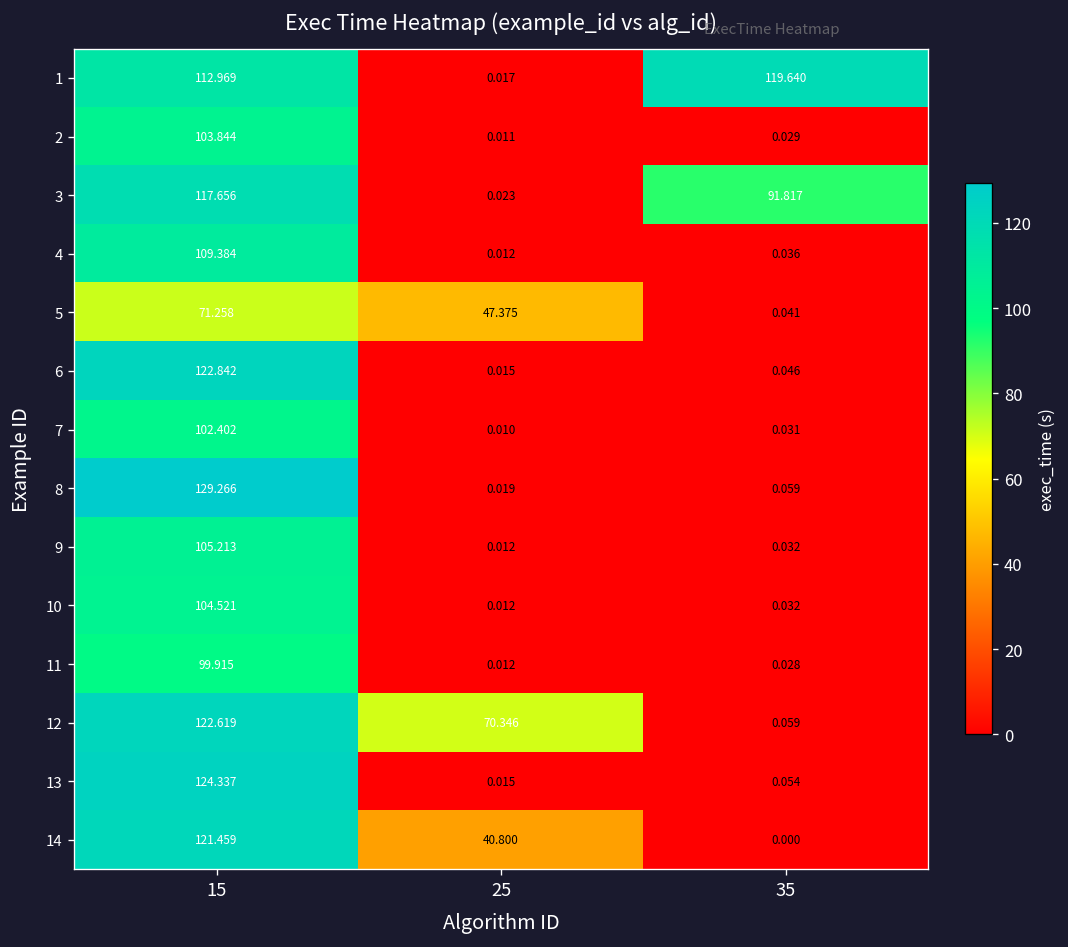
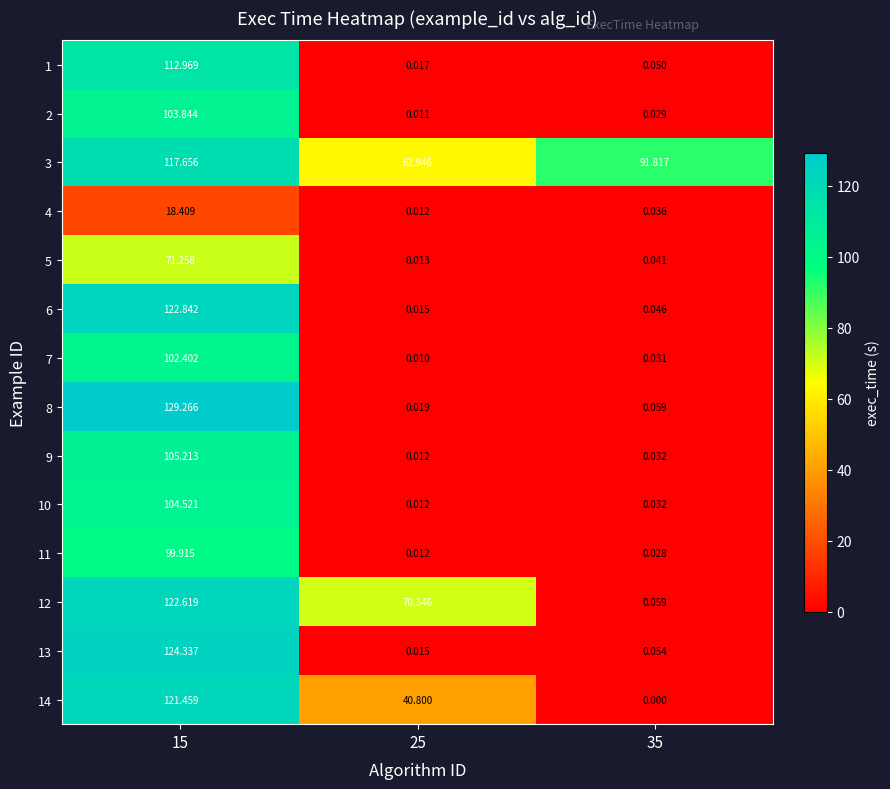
  {
    "1": {
      "15": 112.969,
      "25": 0.017,
-     "35": 119.640
+     "35": 0.050
    },
    "2": {
      "15": 103.844,
      "25": 0.011,
      "35": 0.029
    },
    "3": {
      "15": 117.656,
-     "25": 0.023,
+     "25": 62.946,
      "35": 91.817
    },
    "4": {
-     "15": 109.384,
+     "15": 18.409,
      "25": 0.012,
      "35": 0.036
    },
    "5": {
      "15": 71.258,
-     "25": 47.375,
+     "25": 0.013,
      "35": 0.041
    },
    "6": {
      "15": 122.842,
      "25": 0.015,
      "35": 0.046
    },
    "7": {
      "15": 102.402,
      "25": 0.010,
      "35": 0.031
    },
    "8": {
      "15": 129.266,
      "25": 0.019,
      "35": 0.059
    },
    "9": {
      "15": 105.213,
      "25": 0.012,
      "35": 0.032
    },
    "10": {
      "15": 104.521,
      "25": 0.012,
      "35": 0.032
    },
    "11": {
      "15": 99.915,
      "25": 0.012,
      "35": 0.028
    },
    "12": {
      "15": 122.619,
      "25": 70.346,
      "35": 0.059
    },
    "13": {
      "15": 124.337,
      "25": 0.015,
      "35": 0.054
    },
    "14": {
      "15": 121.459,
      "25": 40.800,
      "35": 0.000
    }
  }
